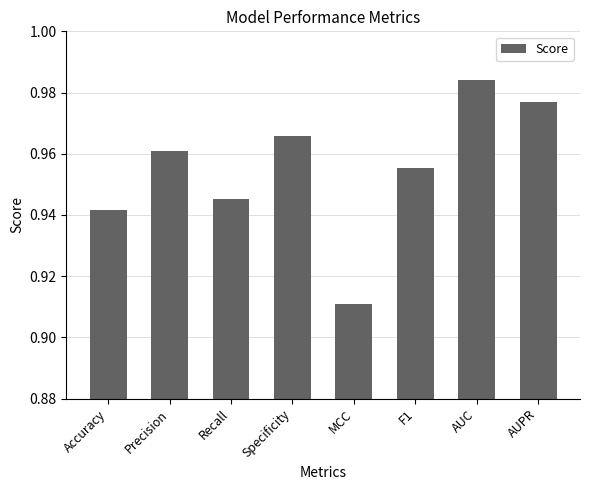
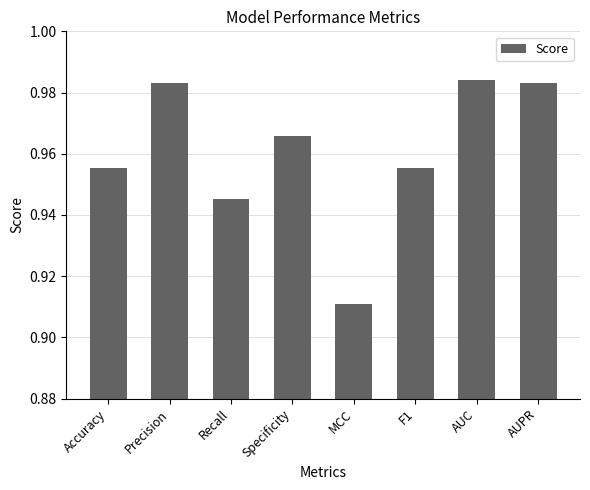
  {
-   "Accuracy": 0.942,
-   "Precision": 0.961,
+   "Accuracy": 0.955,
+   "Precision": 0.983,
    "Recall": 0.945,
    "Specificity": 0.966,
    "MCC": 0.911,
    "F1": 0.955,
    "AUC": 0.984,
-   "AUPR": 0.977
+   "AUPR": 0.983
  }
